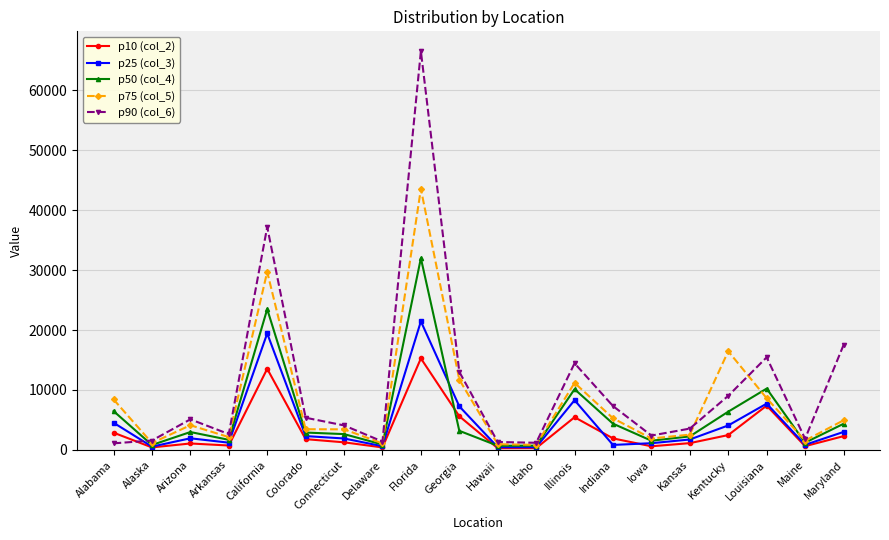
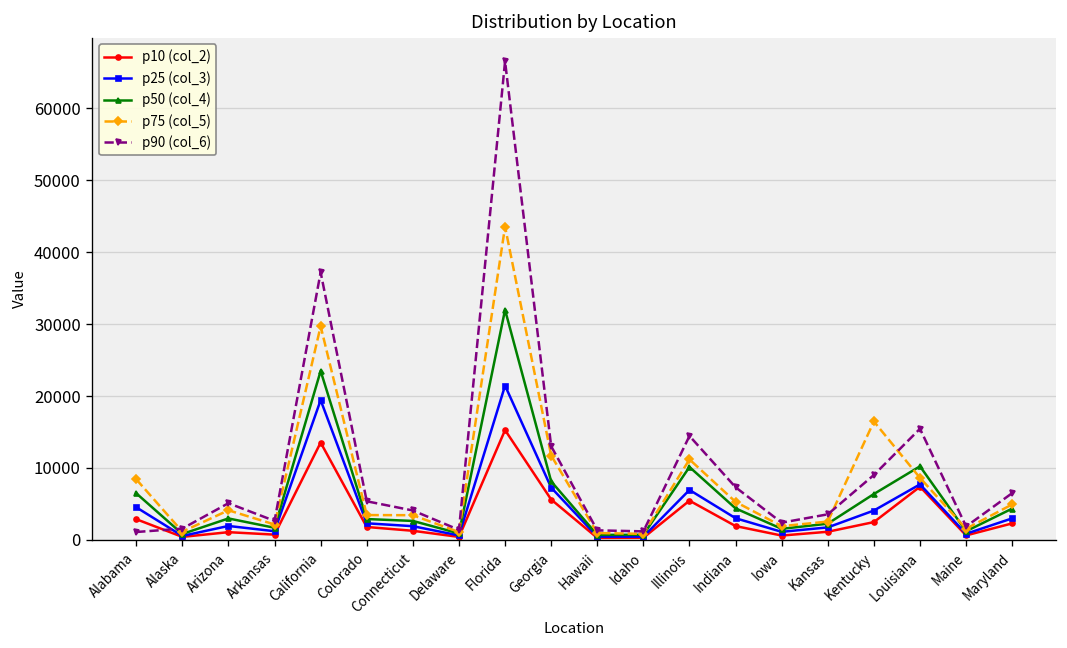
  {
    "p10 (col_2)": {
      "Alabama": 3000,
      "Arizona": 1000,
      "Arkansas": 1000,
      "California": 14000,
      "Colorado": 2000,
      "Connecticut": 1000,
      "Florida": 15000,
      "Georgia": 6000,
      "Illinois": 5000,
      "Indiana": 2000,
      "Iowa": 1000,
      "Kansas": 1000,
      "Kentucky": 2000,
      "Maryland": 2000
    },
    "p25 (col_3)": {
      "Alabama": 5000,
      "Arizona": 2000,
      "Arkansas": 1000,
      "California": 19000,
      "Colorado": 2000,
      "Connecticut": 2000,
      "Florida": 21000,
      "Georgia": 7000,
-     "Illinois": 8000,
-     "Indiana": 1000,
+     "Illinois": 7000,
+     "Indiana": 3000,
      "Kansas": 2000,
      "Kentucky": 4000,
      "Maryland": 3000
    },
    "p50 (col_4)": {
      "Alabama": 6000,
      "Arizona": 3000,
      "Arkansas": 2000,
      "California": 23000,
      "Colorado": 3000,
      "Connecticut": 3000,
      "Florida": 32000,
-     "Georgia": 3000,
+     "Georgia": 8000,
      "Illinois": 10000,
      "Indiana": 4000,
      "Kentucky": 6000,
      "Louisiana": 10000,
      "Maryland": 4000
    },
    "p75 (col_5)": {
      "Alabama": 8000,
      "Arizona": 4000,
      "Arkansas": 2000,
      "California": 30000,
      "Colorado": 3000,
      "Connecticut": 3000,
      "Florida": 44000,
      "Georgia": 12000,
      "Illinois": 11000,
      "Indiana": 5000,
      "Kentucky": 16000,
      "Louisiana": 9000,
      "Maryland": 5000
    },
    "p90 (col_6)": {
      "Alabama": 1000,
      "Arizona": 5000,
      "Arkansas": 3000,
      "California": 37000,
      "Colorado": 5000,
      "Connecticut": 4000,
      "Florida": 67000,
      "Georgia": 13000,
      "Illinois": 14000,
      "Indiana": 7000,
      "Iowa": 2000,
      "Kansas": 4000,
      "Kentucky": 9000,
      "Louisiana": 15000,
-     "Maryland": 17000
+     "Maryland": 7000
    }
  }
